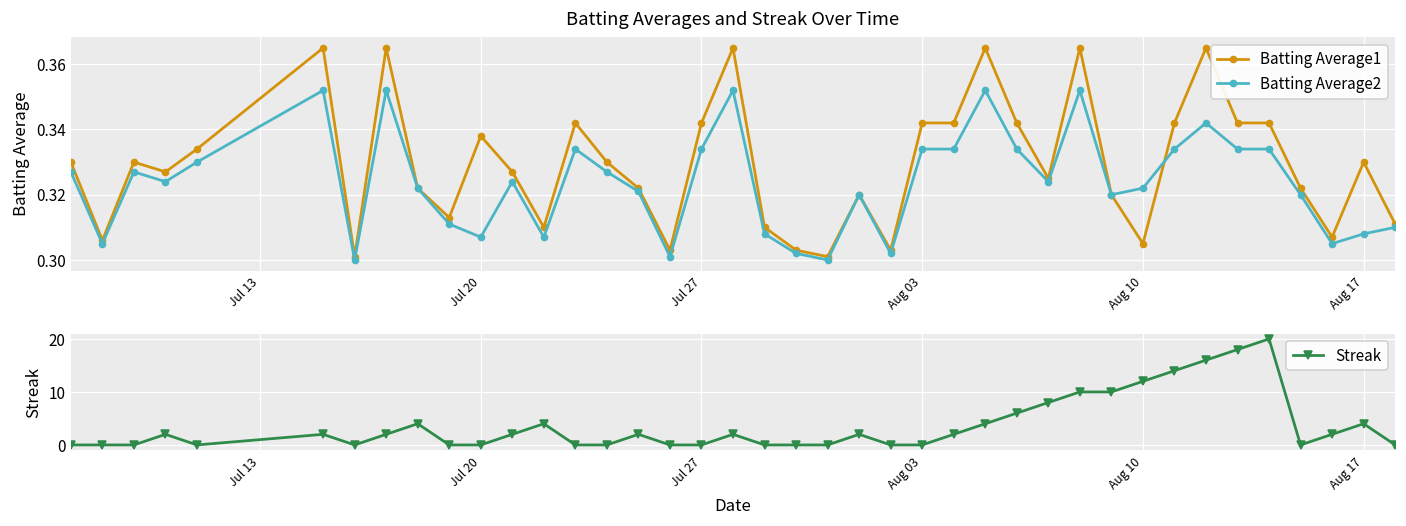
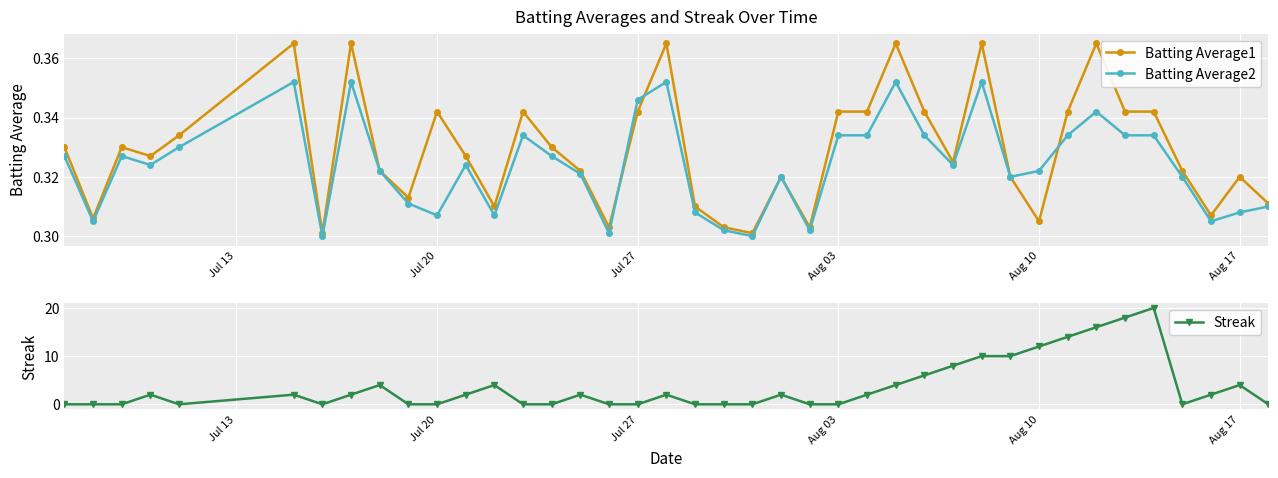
  {
    "Batting Averages and Streak Over Time": {
      "Batting Average1": {
-       "Jul 20": 0.338,
+       "Jul 20": 0.342,
        "Jul 27": 0.342,
        "Aug 03": 0.342,
        "Aug 10": 0.305,
-       "Aug 17": 0.33
+       "Aug 17": 0.32
      },
      "Batting Average2": {
        "Jul 20": 0.307,
-       "Jul 27": 0.334,
+       "Jul 27": 0.346,
        "Aug 03": 0.334,
        "Aug 10": 0.322,
        "Aug 17": 0.308
      }
    }
  }
